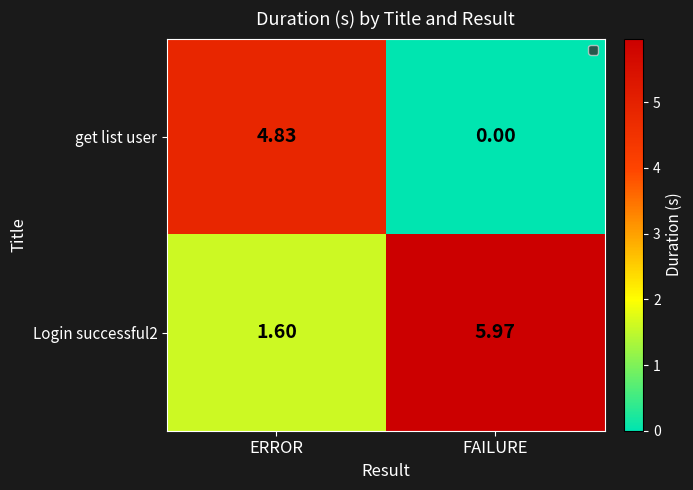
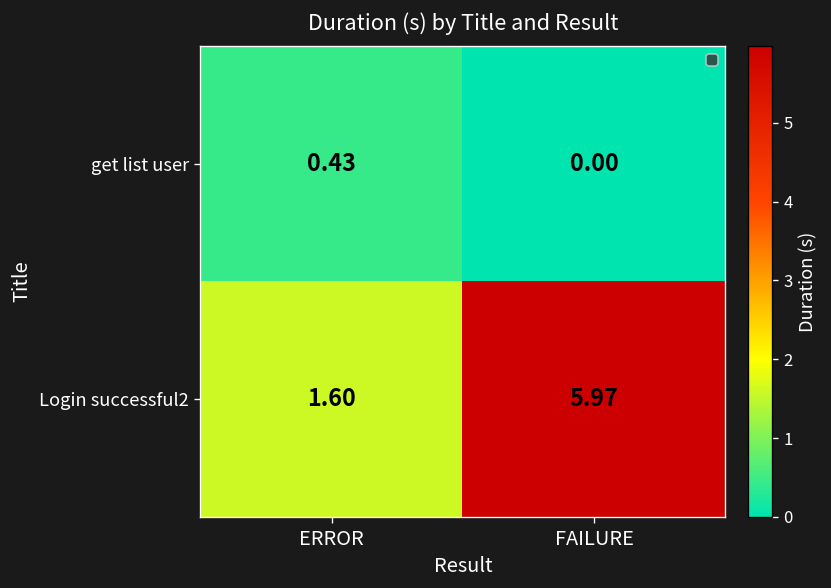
  {
    "get list user": {
-     "ERROR": 4.83,
+     "ERROR": 0.43,
      "FAILURE": 0.00
    },
    "Login successful2": {
      "ERROR": 1.60,
      "FAILURE": 5.97
    }
  }
